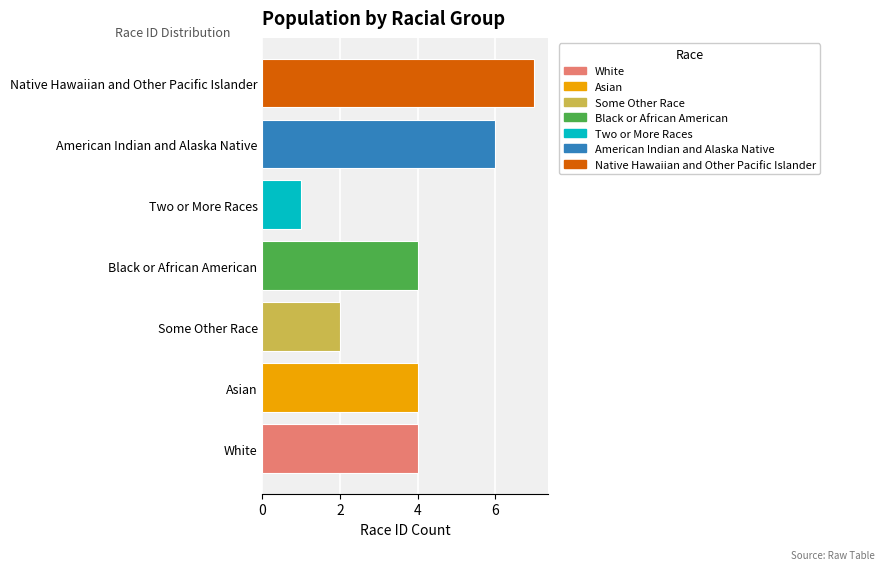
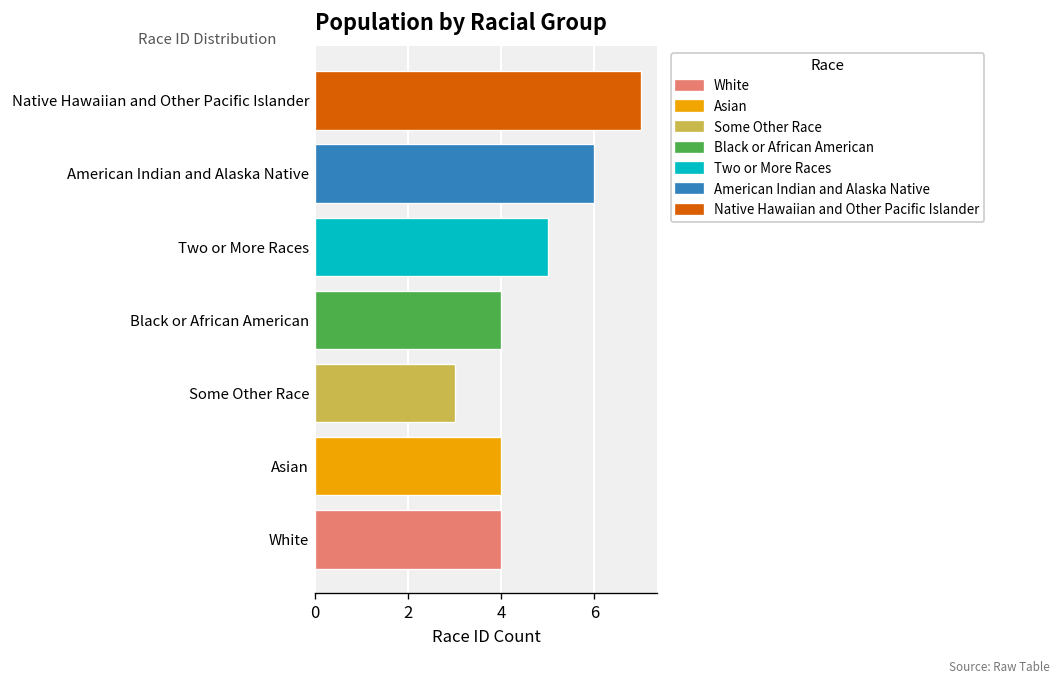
  {
    "Native Hawaiian and Other Pacific Islander": 7,
    "American Indian and Alaska Native": 6,
-   "Two or More Races": 1,
+   "Two or More Races": 5,
    "Black or African American": 4,
-   "Some Other Race": 2,
+   "Some Other Race": 3,
    "Asian": 4,
    "White": 4
  }
